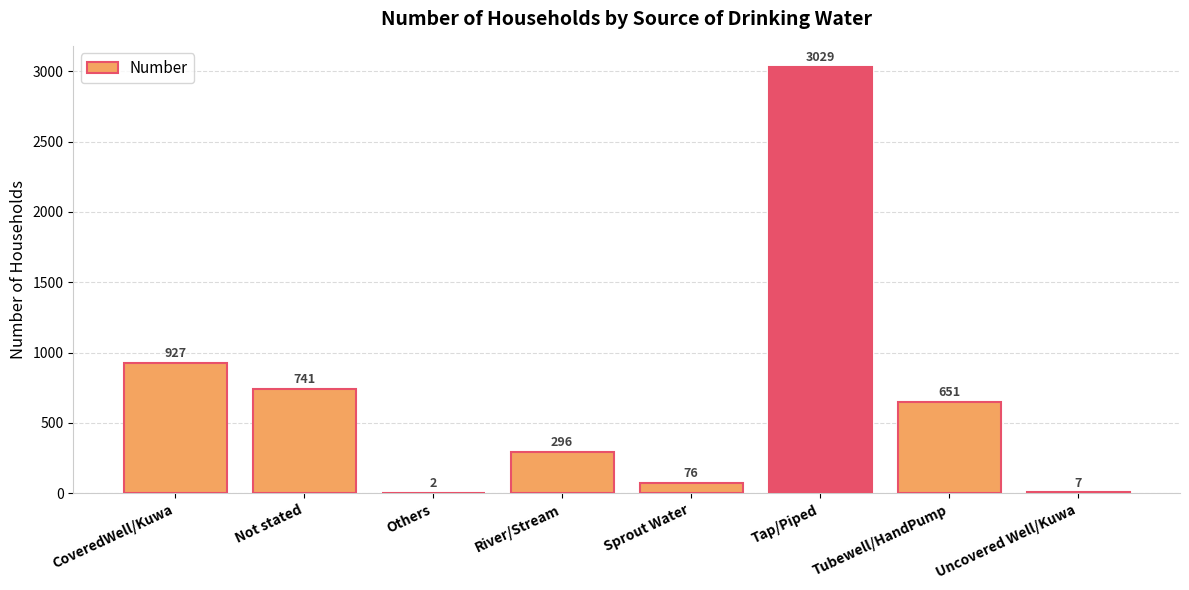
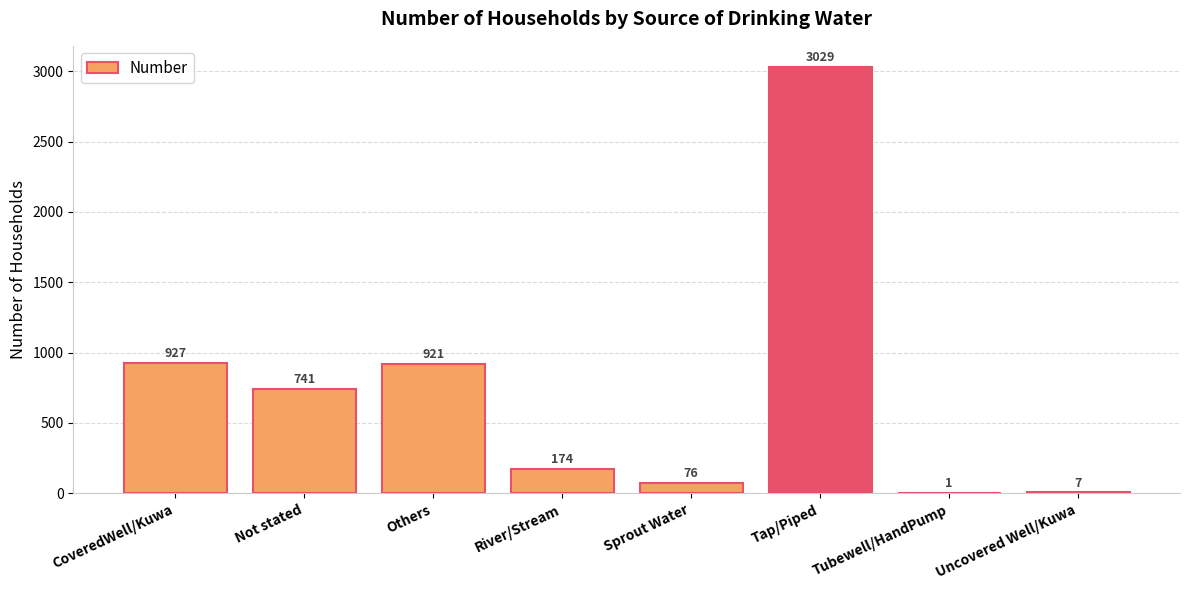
  {
    "CoveredWell/Kuwa": 927,
    "Not stated": 741,
-   "Others": 2,
-   "River/Stream": 296,
+   "Others": 921,
+   "River/Stream": 174,
    "Sprout Water": 76,
    "Tap/Piped": 3029,
-   "Tubewell/HandPump": 651,
+   "Tubewell/HandPump": 1,
    "Uncovered Well/Kuwa": 7
  }
